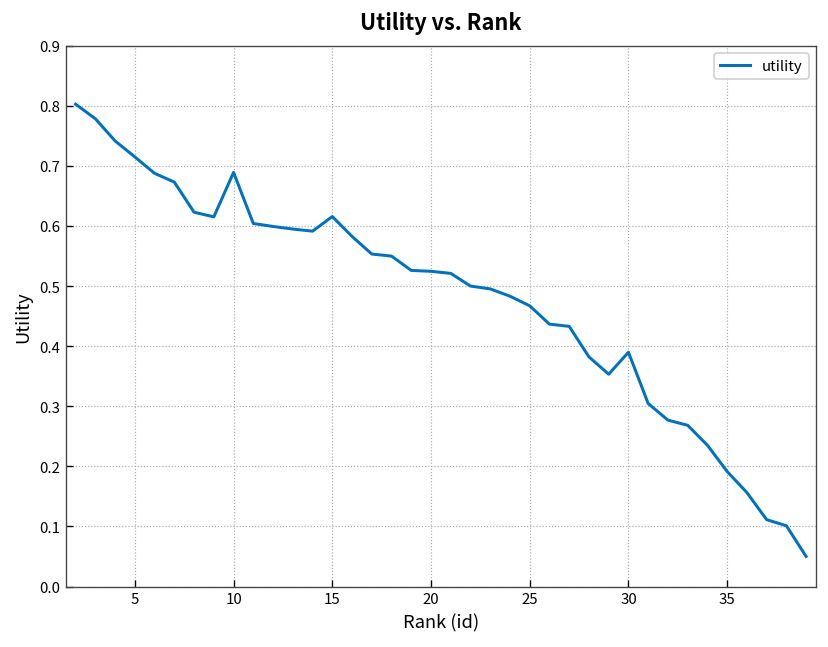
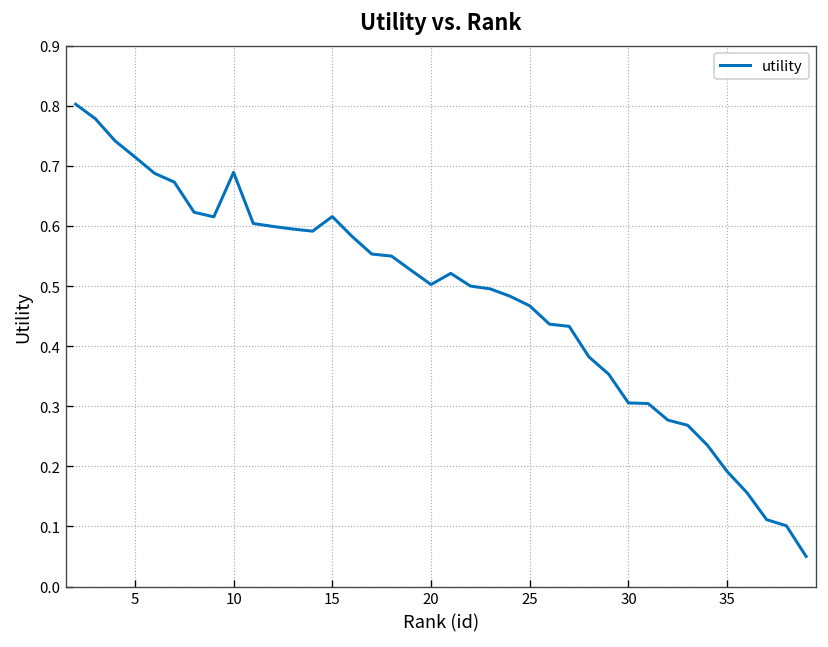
  {
    "5": 0.71,
    "10": 0.69,
    "15": 0.62,
-   "20": 0.52,
+   "20": 0.50,
    "25": 0.47,
-   "30": 0.39,
+   "30": 0.31,
    "35": 0.19
  }
